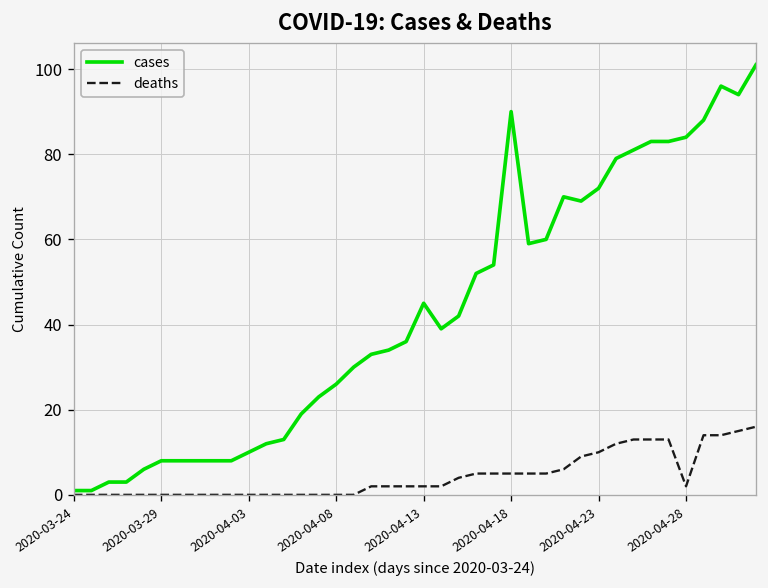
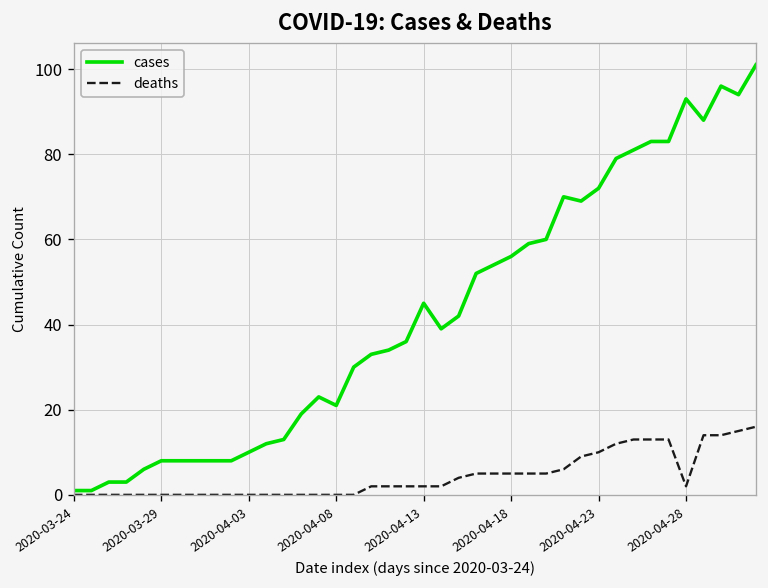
  {
    "cases": {
      "2020-03-24": 1,
      "2020-03-29": 8,
      "2020-04-03": 10,
-     "2020-04-08": 26,
+     "2020-04-08": 21,
      "2020-04-13": 45,
-     "2020-04-18": 90,
+     "2020-04-18": 56,
      "2020-04-23": 72,
-     "2020-04-28": 84
+     "2020-04-28": 93
    },
    "deaths": {
      "2020-03-24": 0,
      "2020-03-29": 0,
      "2020-04-03": 0,
      "2020-04-08": 0,
      "2020-04-13": 2,
      "2020-04-18": 5,
      "2020-04-23": 10,
      "2020-04-28": 2
    }
  }
